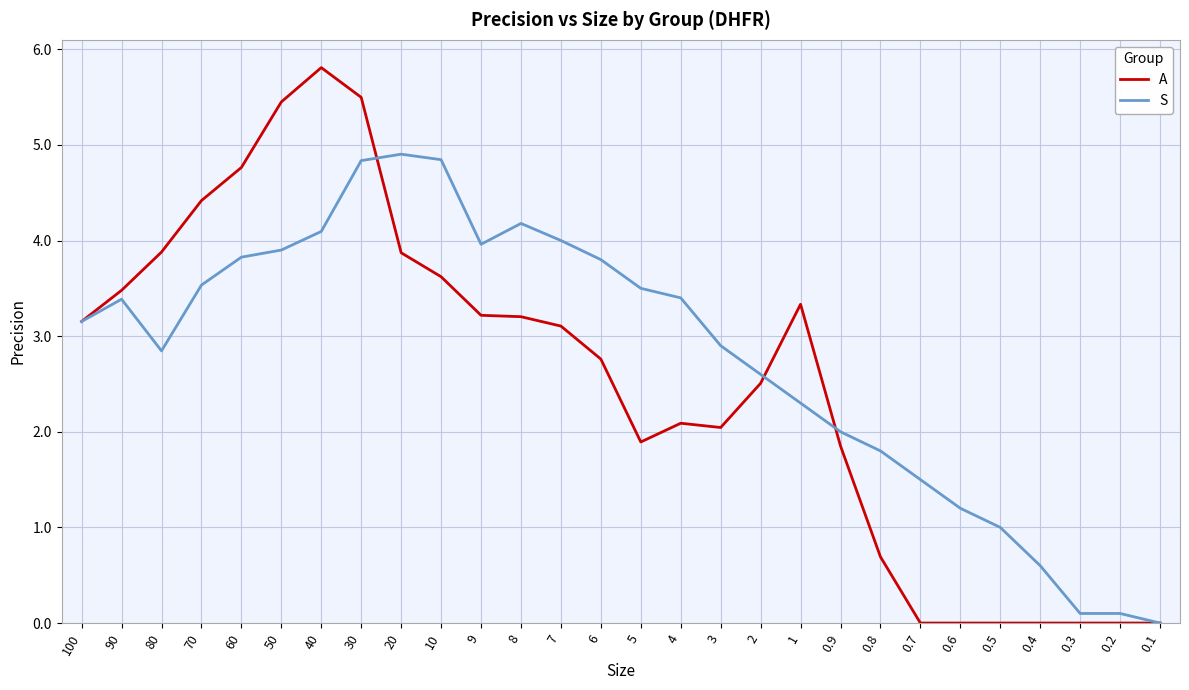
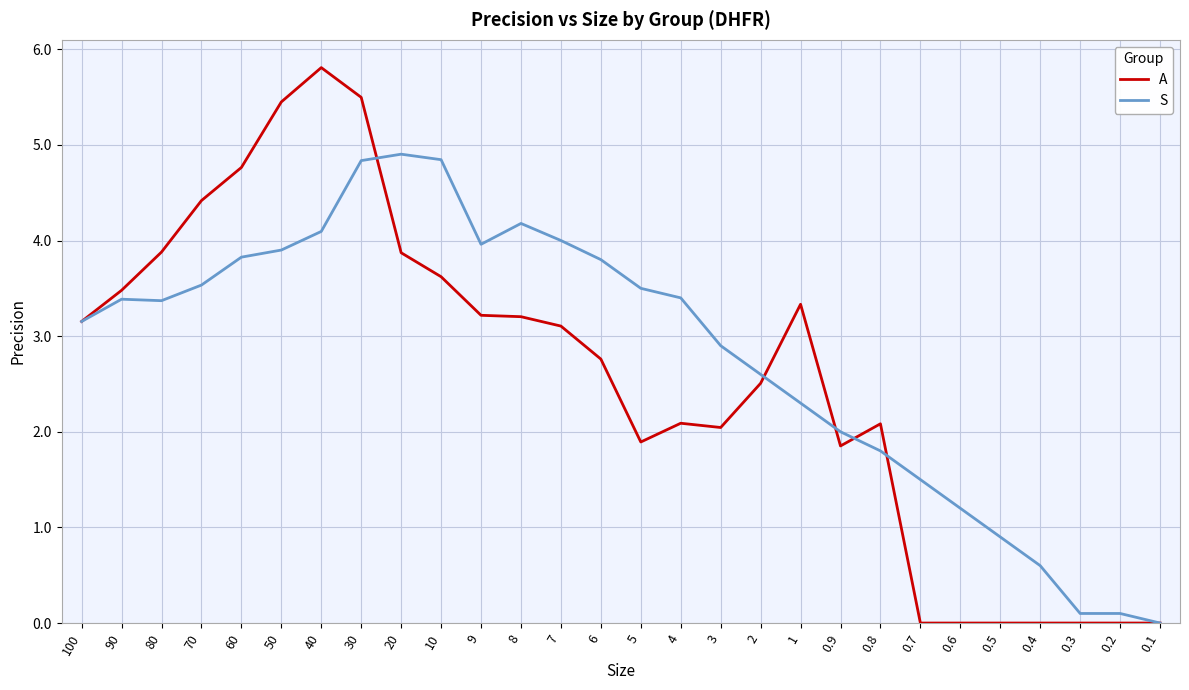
  {
    "A": {
      "90": 3.5,
      "80": 3.9,
      "70": 4.4,
      "60": 4.8,
      "50": 5.4,
      "40": 5.8,
      "30": 5.5,
      "20": 3.9,
      "10": 3.6,
      "9": 3.2,
      "8": 3.2,
      "7": 3.1,
      "6": 2.8,
      "5": 1.9,
      "4": 2.1,
      "3": 2.0,
      "2": 2.5,
      "1": 3.3,
      "0.9": 1.9,
-     "0.8": 0.7,
+     "0.8": 2.1,
      "0.7": 0.0,
      "0.6": 0.0,
      "0.5": 0.0,
      "0.4": 0.0,
      "0.3": 0.0,
      "0.2": 0.0
    },
    "S": {
      "90": 3.4,
-     "80": 2.8,
+     "80": 3.4,
      "70": 3.5,
      "60": 3.8,
      "50": 3.9,
      "40": 4.1,
      "30": 4.8,
      "20": 4.9,
      "10": 4.8,
      "9": 4.0,
      "8": 4.2,
      "7": 4.0,
      "6": 3.8,
      "5": 3.5,
      "4": 3.4,
      "3": 2.9,
      "2": 2.6,
      "1": 2.3,
      "0.9": 2.0,
      "0.8": 1.8,
      "0.7": 1.5,
      "0.6": 1.2,
-     "0.5": 1.0,
+     "0.5": 0.9,
      "0.4": 0.6,
      "0.3": 0.1,
      "0.2": 0.1
    }
  }
